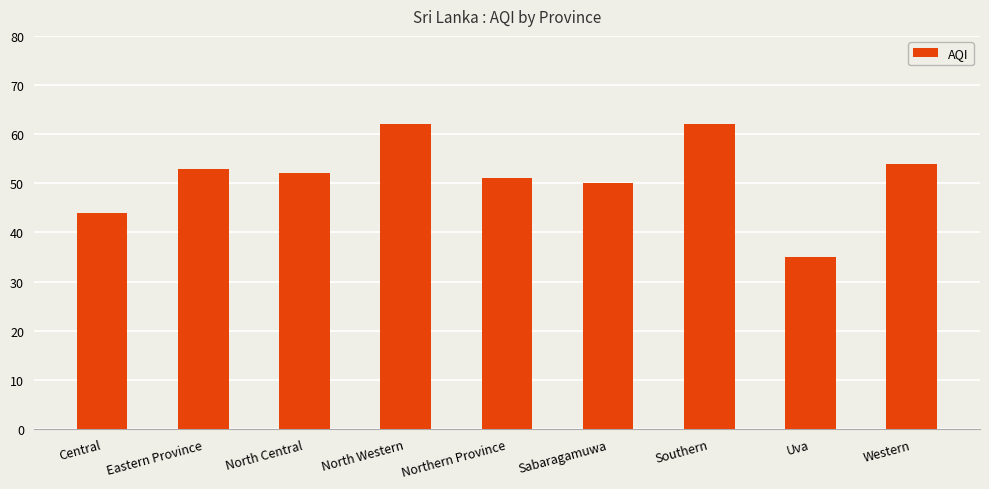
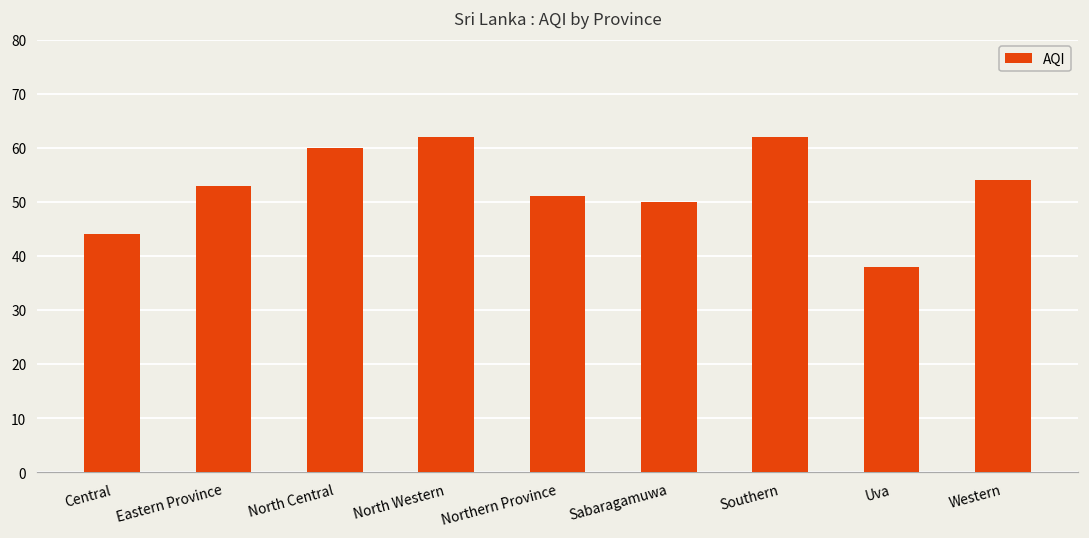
  {
    "Central": 44,
    "Eastern Province": 53,
-   "North Central": 52,
+   "North Central": 60,
    "North Western": 62,
    "Northern Province": 51,
    "Sabaragamuwa": 50,
    "Southern": 62,
-   "Uva": 35,
+   "Uva": 38,
    "Western": 54
  }
